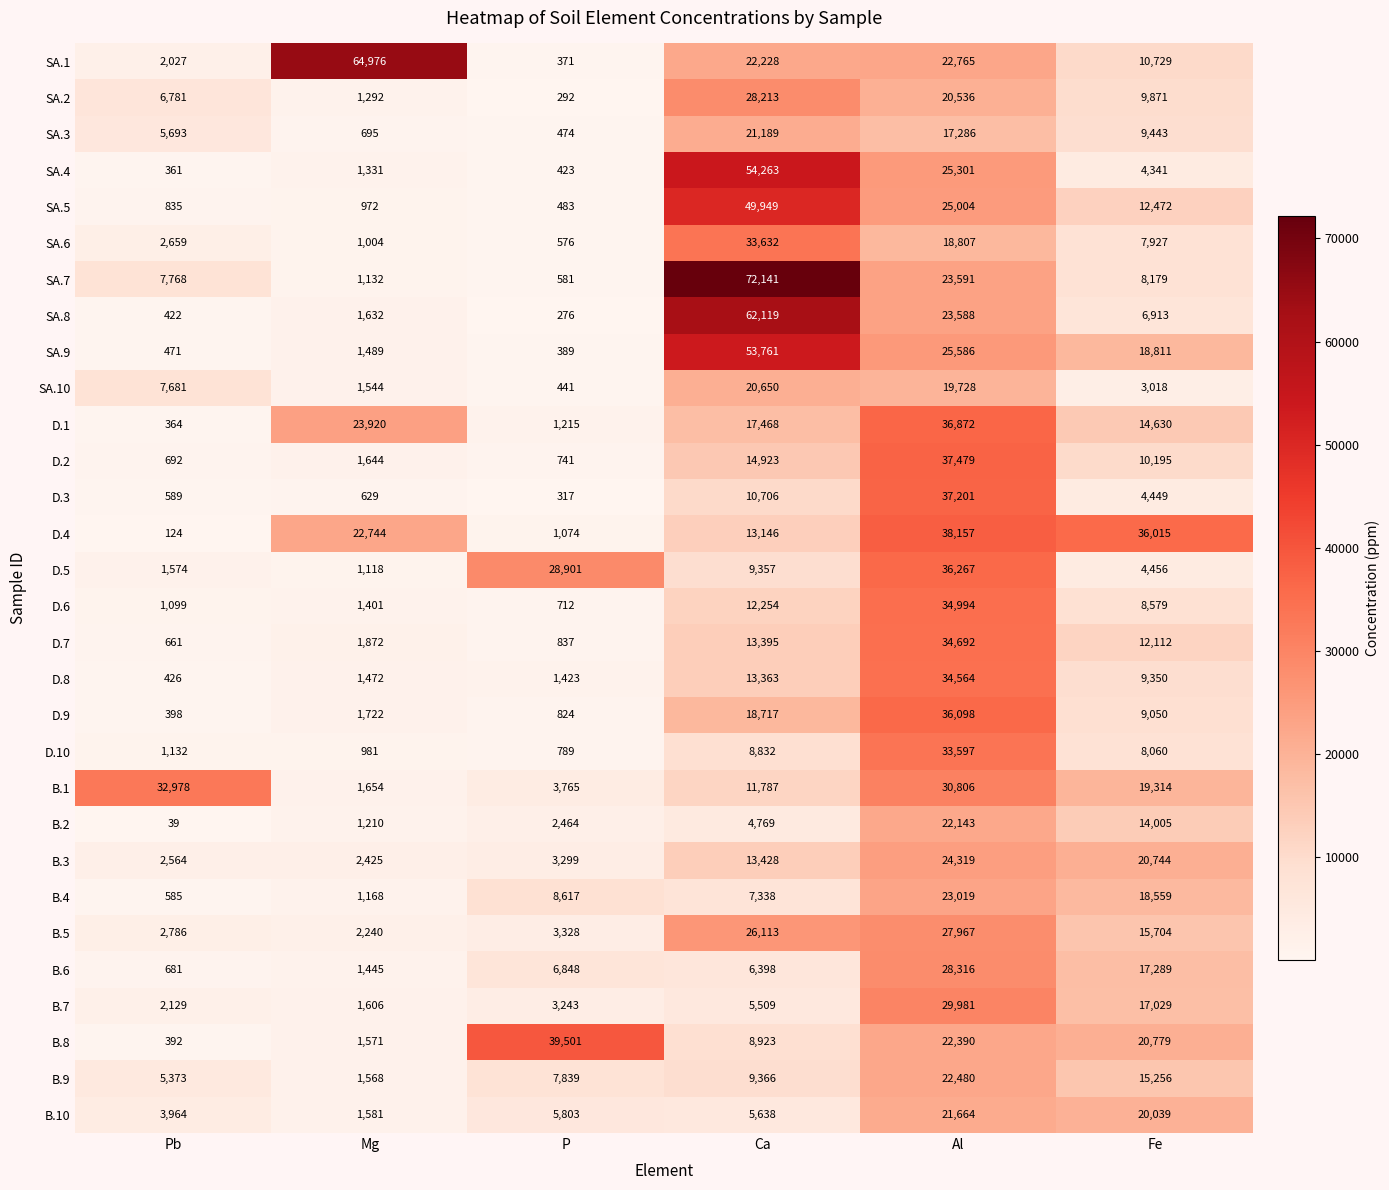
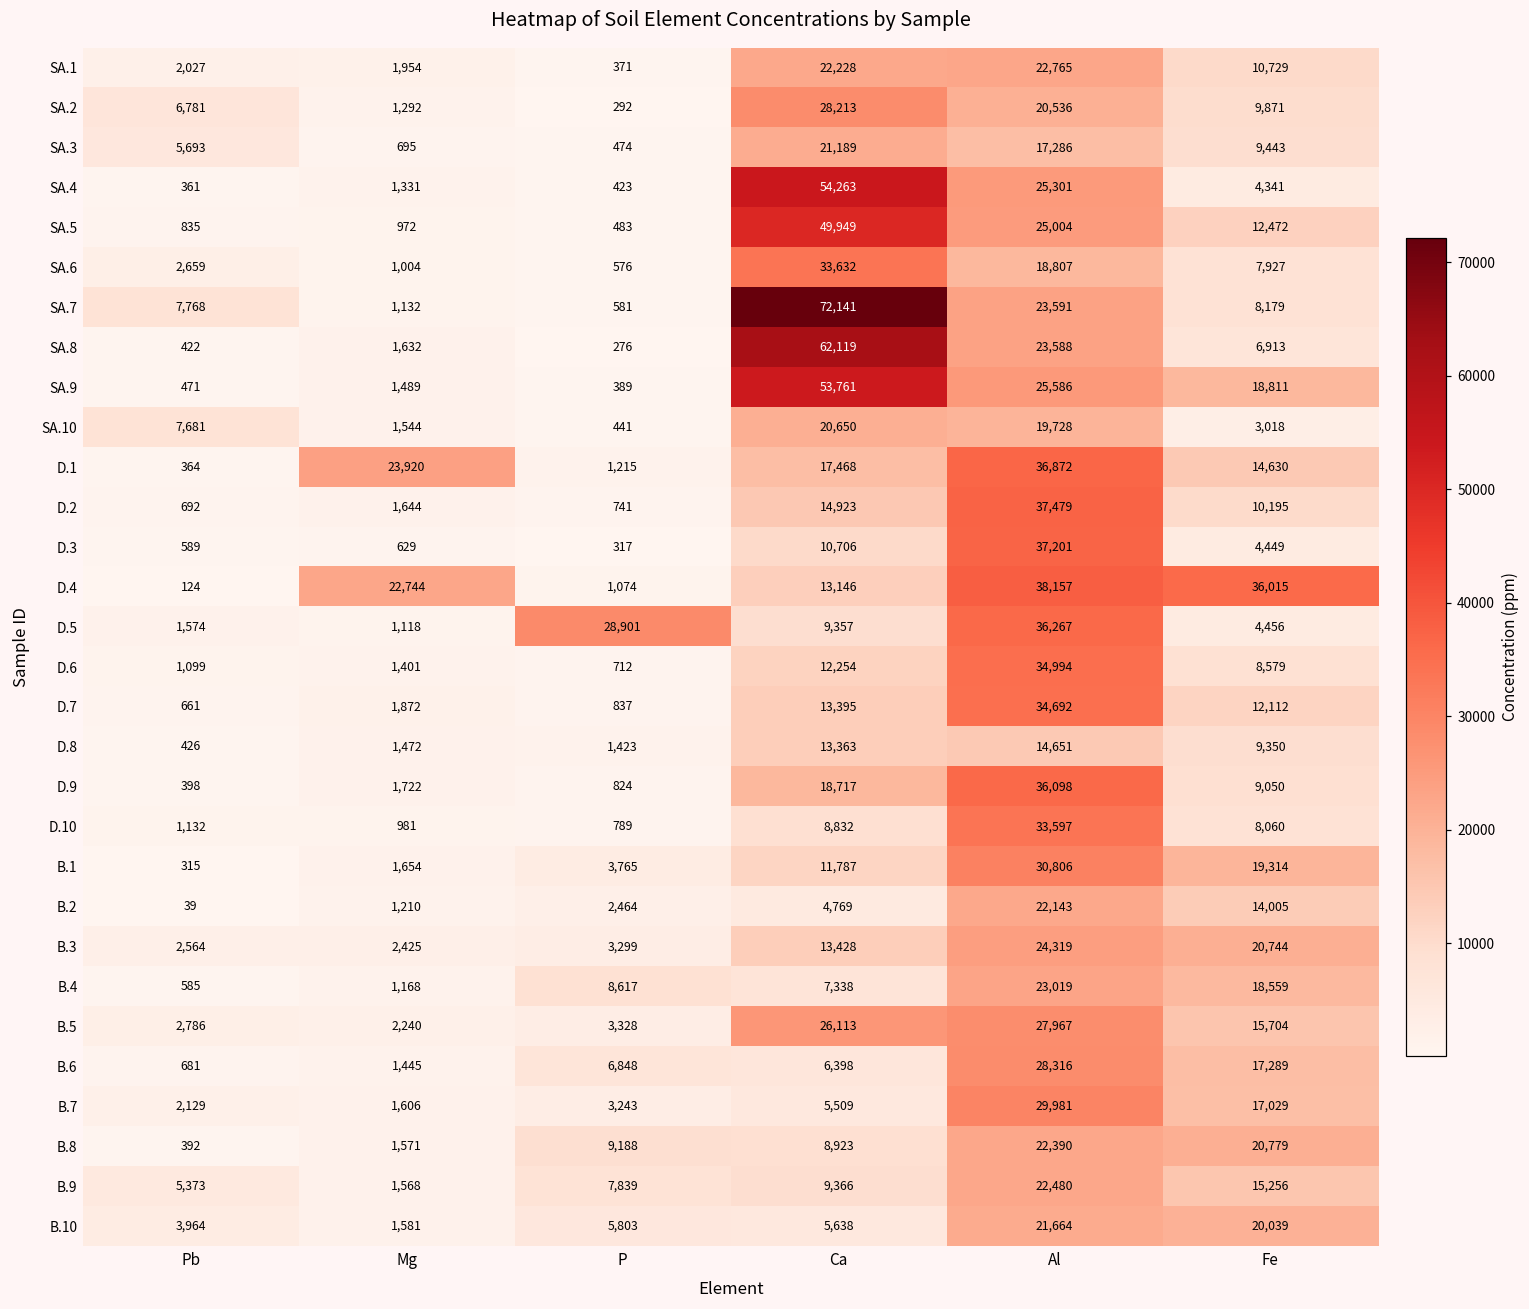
  {
    "SA.1": {
      "Pb": "2,027",
-     "Mg": "64,976",
+     "Mg": "1,954",
      "P": "371",
      "Ca": "22,228",
      "Al": "22,765",
      "Fe": "10,729"
    },
    "SA.2": {
      "Pb": "6,781",
      "Mg": "1,292",
      "P": "292",
      "Ca": "28,213",
      "Al": "20,536",
      "Fe": "9,871"
    },
    "SA.3": {
      "Pb": "5,693",
      "Mg": "695",
      "P": "474",
      "Ca": "21,189",
      "Al": "17,286",
      "Fe": "9,443"
    },
    "SA.4": {
      "Pb": "361",
      "Mg": "1,331",
      "P": "423",
      "Ca": "54,263",
      "Al": "25,301",
      "Fe": "4,341"
    },
    "SA.5": {
      "Pb": "835",
      "Mg": "972",
      "P": "483",
      "Ca": "49,949",
      "Al": "25,004",
      "Fe": "12,472"
    },
    "SA.6": {
      "Pb": "2,659",
      "Mg": "1,004",
      "P": "576",
      "Ca": "33,632",
      "Al": "18,807",
      "Fe": "7,927"
    },
    "SA.7": {
      "Pb": "7,768",
      "Mg": "1,132",
      "P": "581",
      "Ca": "72,141",
      "Al": "23,591",
      "Fe": "8,179"
    },
    "SA.8": {
      "Pb": "422",
      "Mg": "1,632",
      "P": "276",
      "Ca": "62,119",
      "Al": "23,588",
      "Fe": "6,913"
    },
    "SA.9": {
      "Pb": "471",
      "Mg": "1,489",
      "P": "389",
      "Ca": "53,761",
      "Al": "25,586",
      "Fe": "18,811"
    },
    "SA.10": {
      "Pb": "7,681",
      "Mg": "1,544",
      "P": "441",
      "Ca": "20,650",
      "Al": "19,728",
      "Fe": "3,018"
    },
    "D.1": {
      "Pb": "364",
      "Mg": "23,920",
      "P": "1,215",
      "Ca": "17,468",
      "Al": "36,872",
      "Fe": "14,630"
    },
    "D.2": {
      "Pb": "692",
      "Mg": "1,644",
      "P": "741",
      "Ca": "14,923",
      "Al": "37,479",
      "Fe": "10,195"
    },
    "D.3": {
      "Pb": "589",
      "Mg": "629",
      "P": "317",
      "Ca": "10,706",
      "Al": "37,201",
      "Fe": "4,449"
    },
    "D.4": {
      "Pb": "124",
      "Mg": "22,744",
      "P": "1,074",
      "Ca": "13,146",
      "Al": "38,157",
      "Fe": "36,015"
    },
    "D.5": {
      "Pb": "1,574",
      "Mg": "1,118",
      "P": "28,901",
      "Ca": "9,357",
      "Al": "36,267",
      "Fe": "4,456"
    },
    "D.6": {
      "Pb": "1,099",
      "Mg": "1,401",
      "P": "712",
      "Ca": "12,254",
      "Al": "34,994",
      "Fe": "8,579"
    },
    "D.7": {
      "Pb": "661",
      "Mg": "1,872",
      "P": "837",
      "Ca": "13,395",
      "Al": "34,692",
      "Fe": "12,112"
    },
    "D.8": {
      "Pb": "426",
      "Mg": "1,472",
      "P": "1,423",
      "Ca": "13,363",
-     "Al": "34,564",
+     "Al": "14,651",
      "Fe": "9,350"
    },
    "D.9": {
      "Pb": "398",
      "Mg": "1,722",
      "P": "824",
      "Ca": "18,717",
      "Al": "36,098",
      "Fe": "9,050"
    },
    "D.10": {
      "Pb": "1,132",
      "Mg": "981",
      "P": "789",
      "Ca": "8,832",
      "Al": "33,597",
      "Fe": "8,060"
    },
    "B.1": {
-     "Pb": "32,978",
+     "Pb": "315",
      "Mg": "1,654",
      "P": "3,765",
      "Ca": "11,787",
      "Al": "30,806",
      "Fe": "19,314"
    },
    "B.2": {
      "Pb": "39",
      "Mg": "1,210",
      "P": "2,464",
      "Ca": "4,769",
      "Al": "22,143",
      "Fe": "14,005"
    },
    "B.3": {
      "Pb": "2,564",
      "Mg": "2,425",
      "P": "3,299",
      "Ca": "13,428",
      "Al": "24,319",
      "Fe": "20,744"
    },
    "B.4": {
      "Pb": "585",
      "Mg": "1,168",
      "P": "8,617",
      "Ca": "7,338",
      "Al": "23,019",
      "Fe": "18,559"
    },
    "B.5": {
      "Pb": "2,786",
      "Mg": "2,240",
      "P": "3,328",
      "Ca": "26,113",
      "Al": "27,967",
      "Fe": "15,704"
    },
    "B.6": {
      "Pb": "681",
      "Mg": "1,445",
      "P": "6,848",
      "Ca": "6,398",
      "Al": "28,316",
      "Fe": "17,289"
    },
    "B.7": {
      "Pb": "2,129",
      "Mg": "1,606",
      "P": "3,243",
      "Ca": "5,509",
      "Al": "29,981",
      "Fe": "17,029"
    },
    "B.8": {
      "Pb": "392",
      "Mg": "1,571",
-     "P": "39,501",
+     "P": "9,188",
      "Ca": "8,923",
      "Al": "22,390",
      "Fe": "20,779"
    },
    "B.9": {
      "Pb": "5,373",
      "Mg": "1,568",
      "P": "7,839",
      "Ca": "9,366",
      "Al": "22,480",
      "Fe": "15,256"
    },
    "B.10": {
      "Pb": "3,964",
      "Mg": "1,581",
      "P": "5,803",
      "Ca": "5,638",
      "Al": "21,664",
      "Fe": "20,039"
    }
  }
